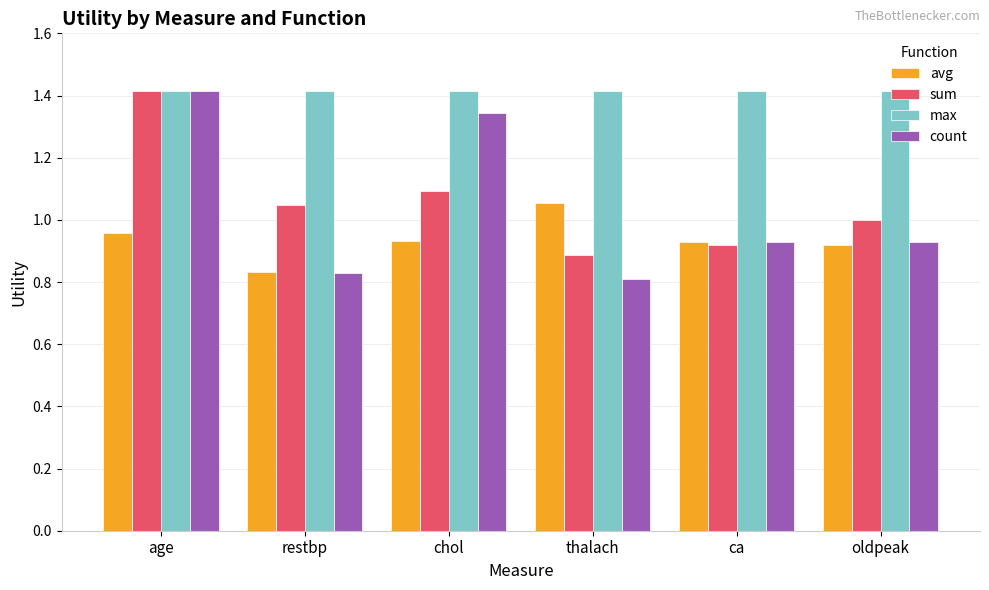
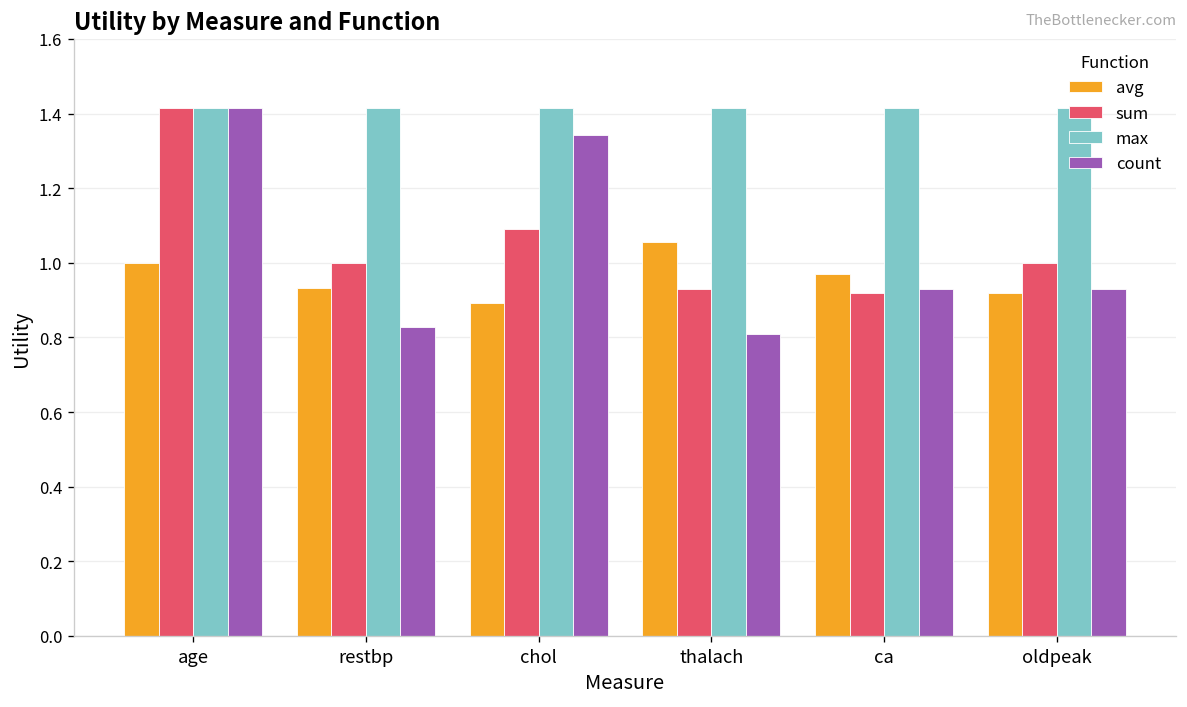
  {
    "avg": {
-     "age": 0.96,
-     "restbp": 0.83,
-     "chol": 0.93,
+     "age": 1.00,
+     "restbp": 0.93,
+     "chol": 0.89,
      "thalach": 1.06,
-     "ca": 0.93,
+     "ca": 0.97,
      "oldpeak": 0.92
    },
    "sum": {
      "age": 1.41,
-     "restbp": 1.05,
+     "restbp": 1.00,
      "chol": 1.09,
-     "thalach": 0.89,
+     "thalach": 0.93,
      "ca": 0.92,
      "oldpeak": 1.00
    },
    "max": {
      "age": 1.41,
      "restbp": 1.41,
      "chol": 1.41,
      "thalach": 1.41,
      "ca": 1.41,
      "oldpeak": 1.41
    },
    "count": {
      "age": 1.41,
      "restbp": 0.83,
      "chol": 1.34,
      "thalach": 0.81,
      "ca": 0.93,
      "oldpeak": 0.93
    }
  }
